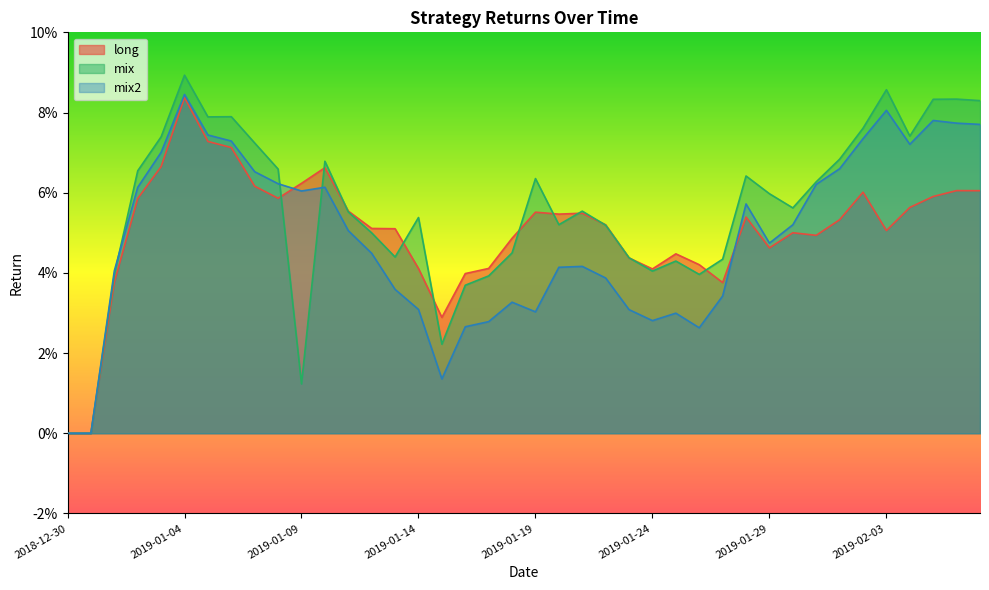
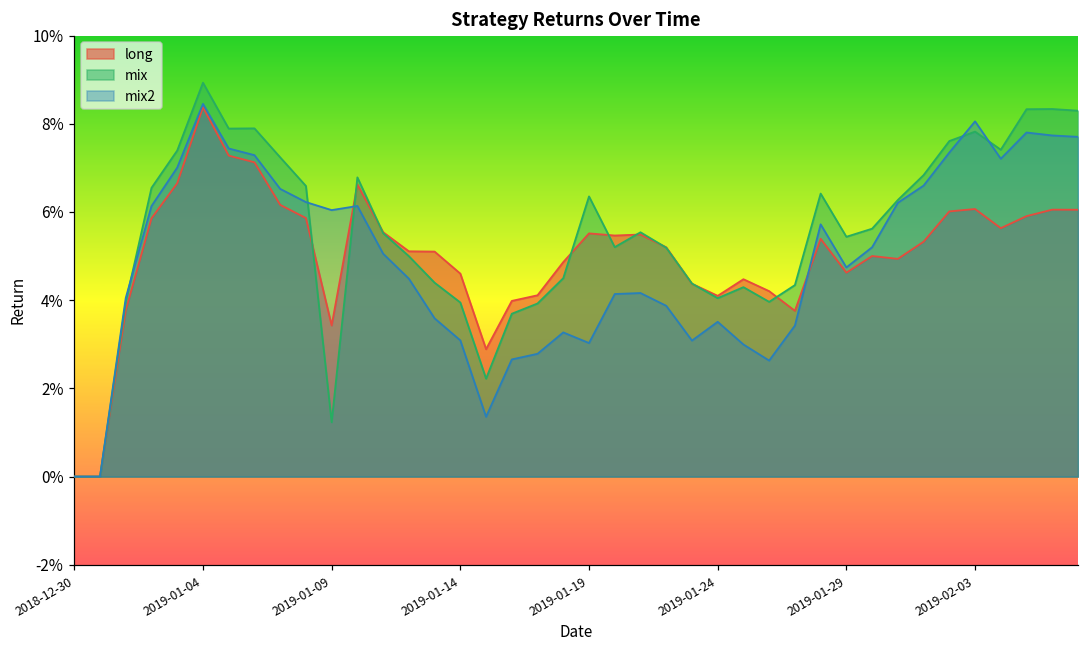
  {
    "long": {
      "2019-01-04": "8.4%",
-     "2019-01-09": "6.2%",
-     "2019-01-14": "4.1%",
+     "2019-01-09": "3.4%",
+     "2019-01-14": "4.6%",
      "2019-01-19": "5.5%",
      "2019-01-29": "4.6%",
-     "2019-02-03": "5.1%"
+     "2019-02-03": "6.1%"
    },
    "mix": {
      "2019-01-04": "8.9%",
      "2019-01-09": "1.2%",
-     "2019-01-14": "5.4%",
+     "2019-01-14": "3.9%",
      "2019-01-19": "6.4%",
-     "2019-01-29": "6.0%",
-     "2019-02-03": "8.6%"
+     "2019-01-29": "5.4%",
+     "2019-02-03": "7.8%"
    },
    "mix2": {
      "2019-01-04": "8.5%",
      "2019-01-09": "6.0%",
      "2019-01-14": "3.1%",
      "2019-01-19": "3.0%",
-     "2019-01-24": "2.8%",
+     "2019-01-24": "3.5%",
      "2019-01-29": "4.7%",
      "2019-02-03": "8.1%"
    }
  }
